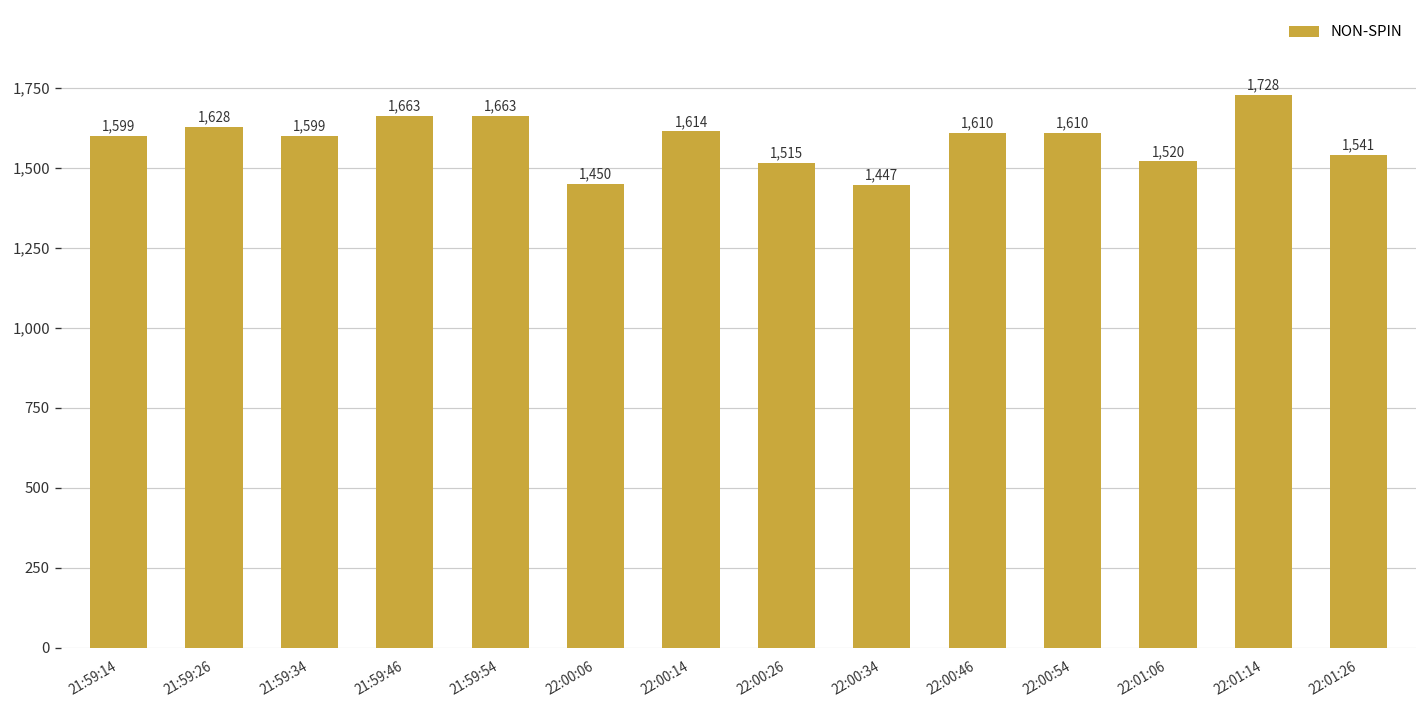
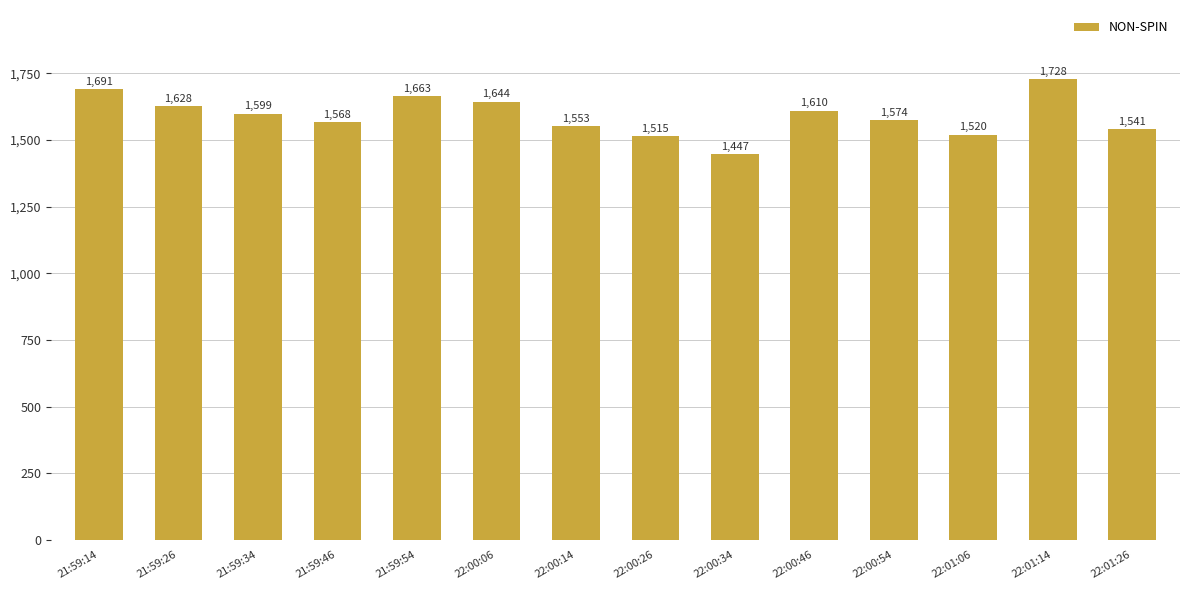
  {
-   "21:59:14": "1,599",
+   "21:59:14": "1,691",
    "21:59:26": "1,628",
    "21:59:34": "1,599",
-   "21:59:46": "1,663",
+   "21:59:46": "1,568",
    "21:59:54": "1,663",
-   "22:00:06": "1,450",
-   "22:00:14": "1,614",
+   "22:00:06": "1,644",
+   "22:00:14": "1,553",
    "22:00:26": "1,515",
    "22:00:34": "1,447",
    "22:00:46": "1,610",
-   "22:00:54": "1,610",
+   "22:00:54": "1,574",
    "22:01:06": "1,520",
    "22:01:14": "1,728",
    "22:01:26": "1,541"
  }
